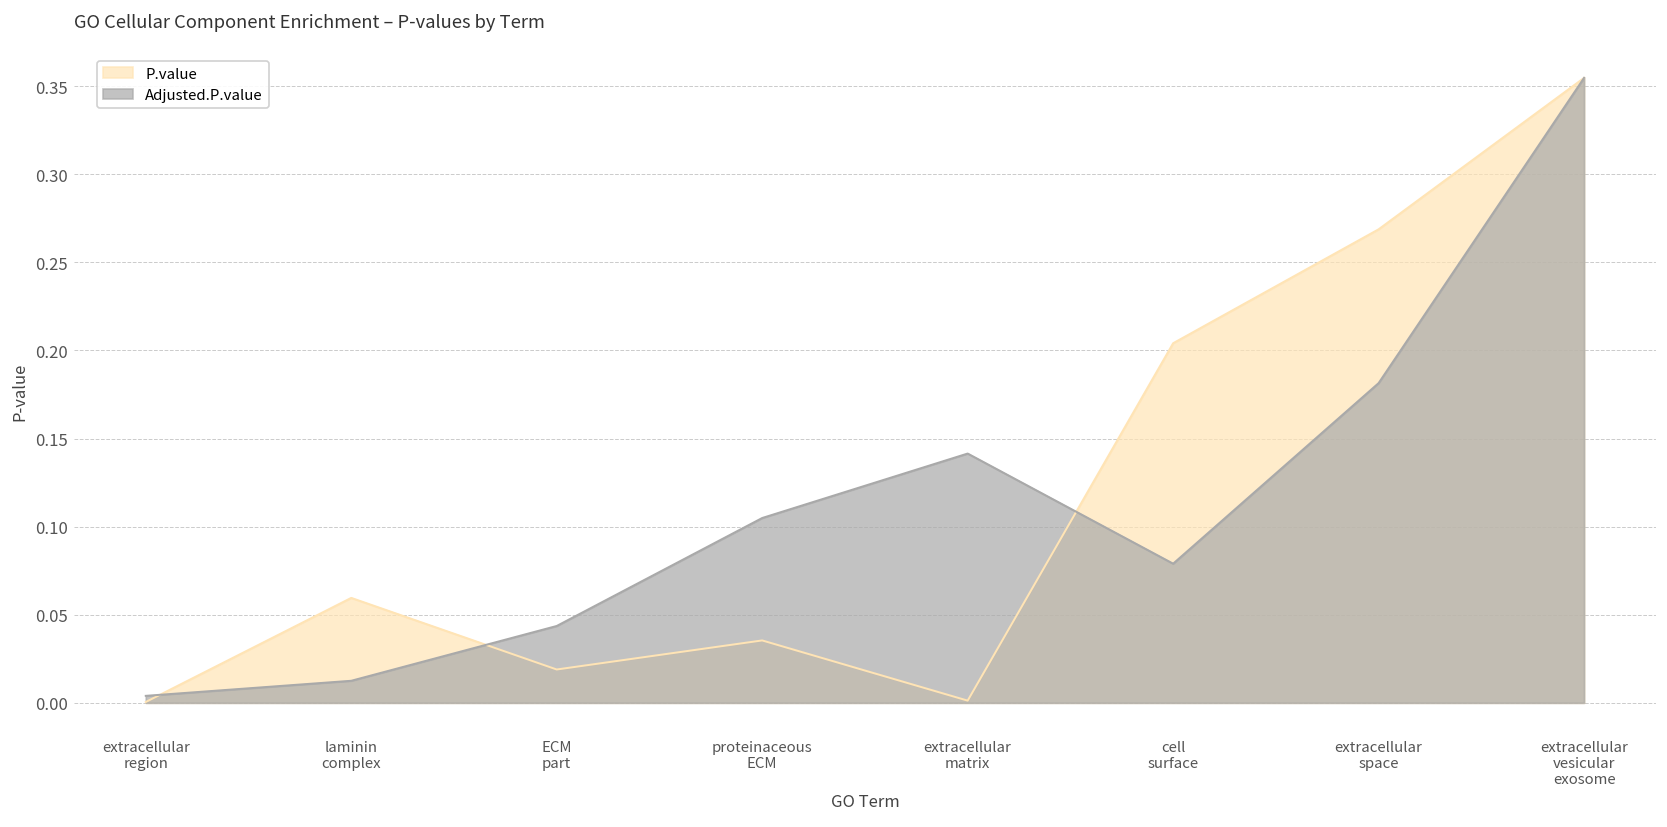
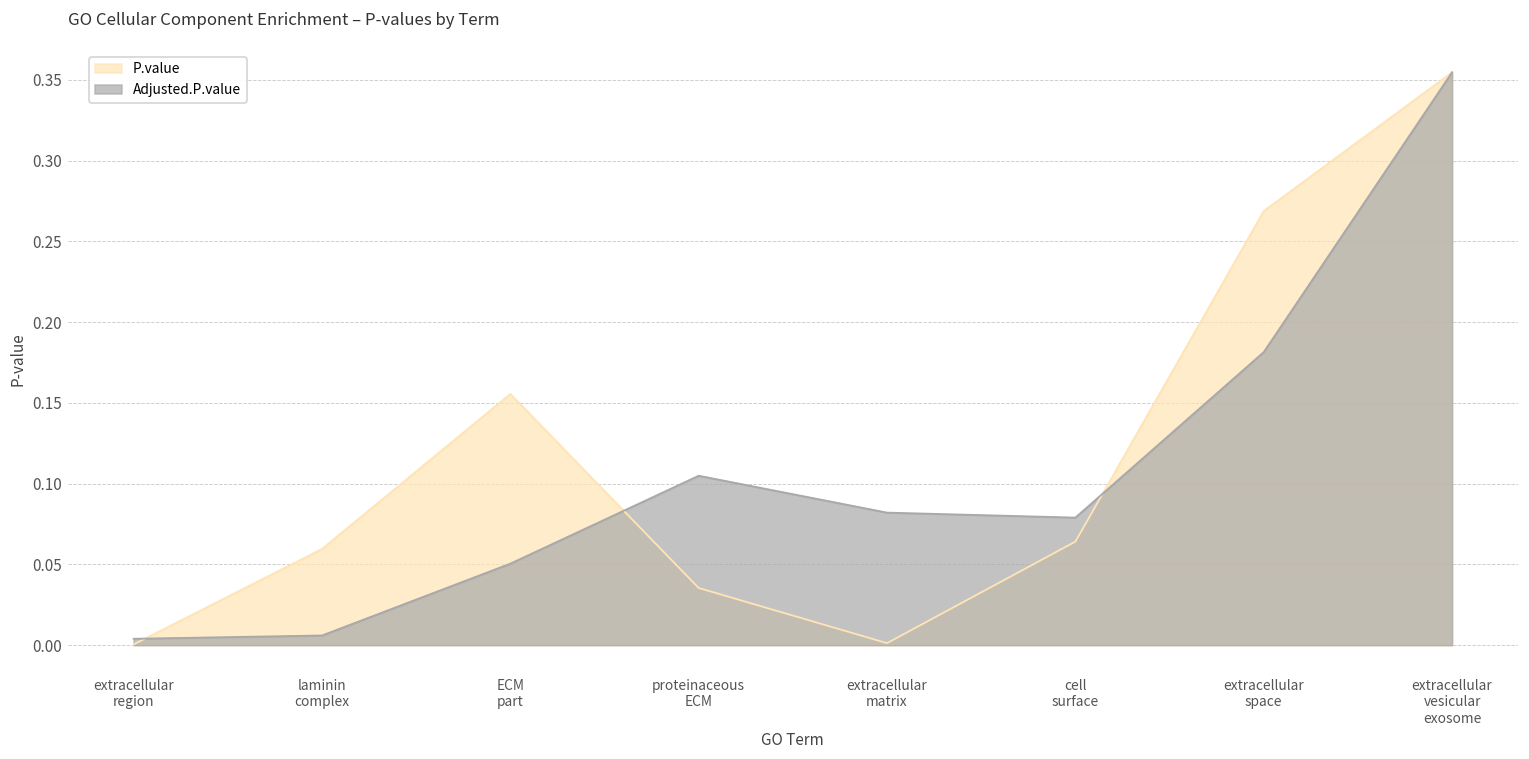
  {
    "P.value": {
      "extracellular region": 0.000,
      "laminin complex": 0.060,
-     "ECM part": 0.019,
+     "ECM part": 0.156,
      "proteinaceous ECM": 0.035,
      "extracellular matrix": 0.001,
-     "cell surface": 0.204,
+     "cell surface": 0.064,
      "extracellular space": 0.269
    },
    "Adjusted.P.value": {
      "extracellular region": 0.004,
-     "laminin complex": 0.013,
-     "ECM part": 0.044,
+     "laminin complex": 0.006,
+     "ECM part": 0.050,
      "proteinaceous ECM": 0.105,
-     "extracellular matrix": 0.141,
+     "extracellular matrix": 0.082,
      "cell surface": 0.079,
      "extracellular space": 0.181
    }
  }
